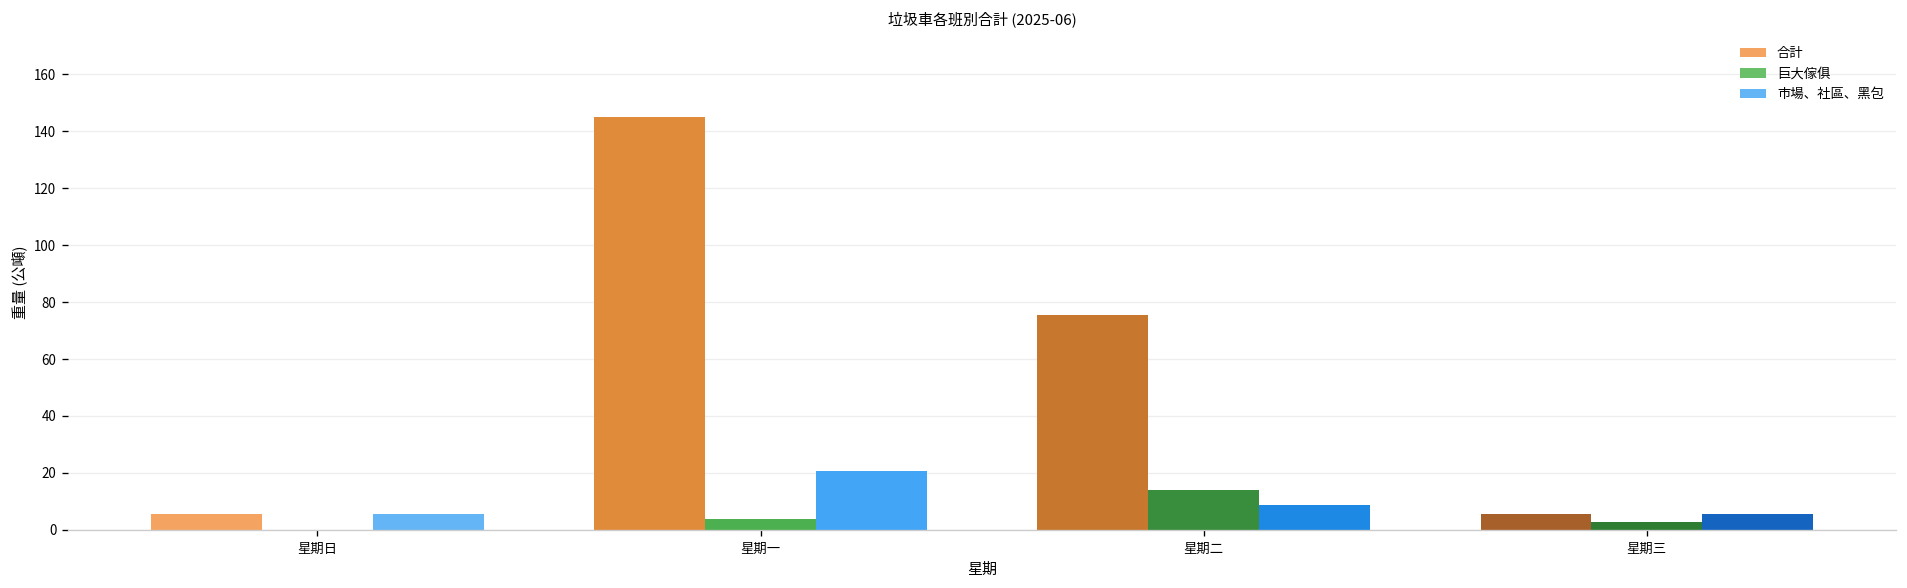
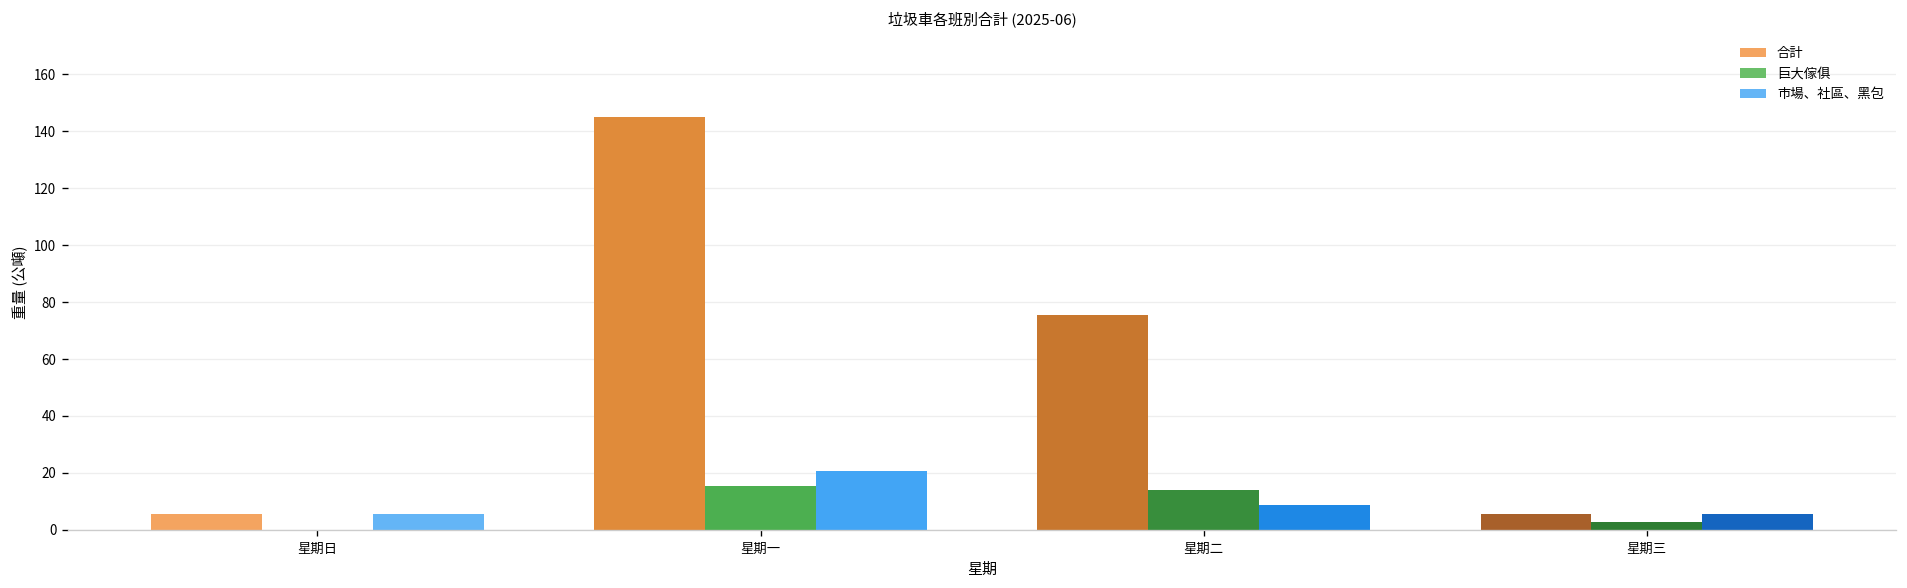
  {
    "星期日": 0,
-   "星期一": 4,
+   "星期一": 15,
    "星期二": 14,
    "星期三": 3
  }
